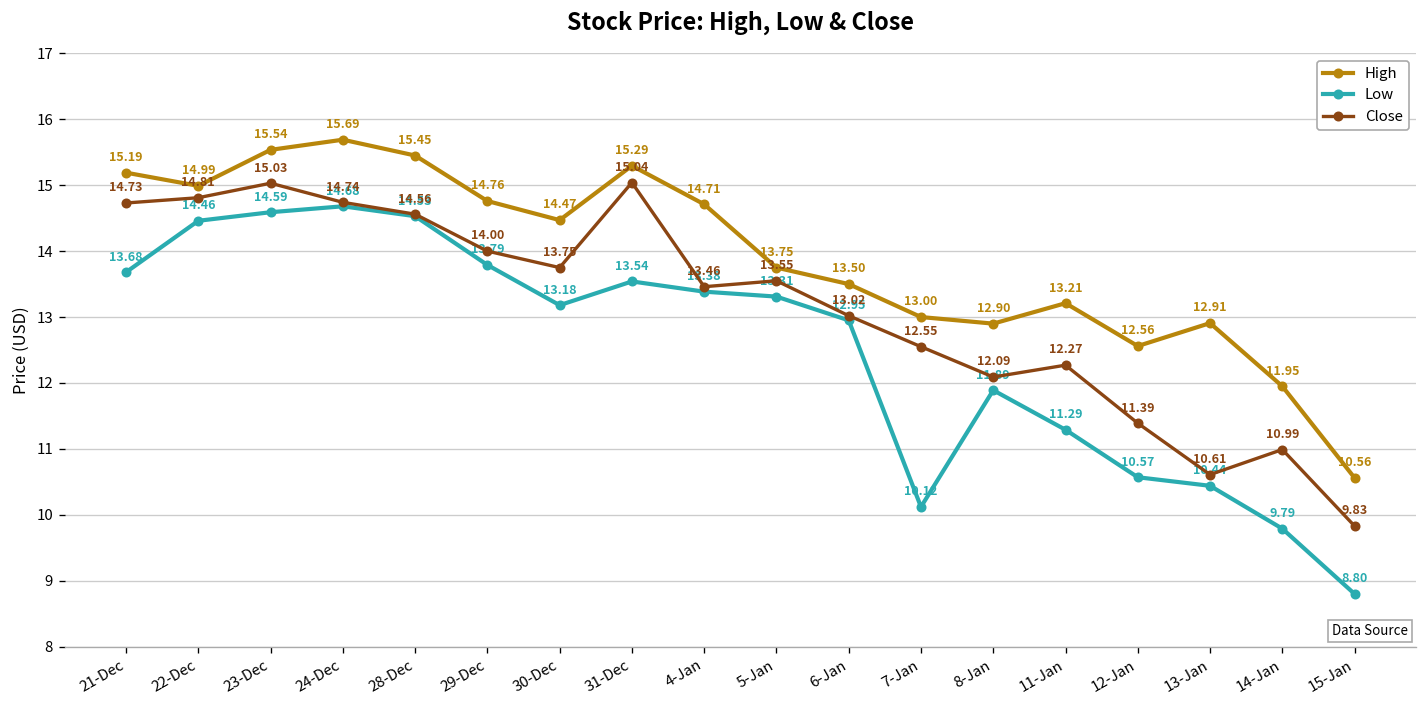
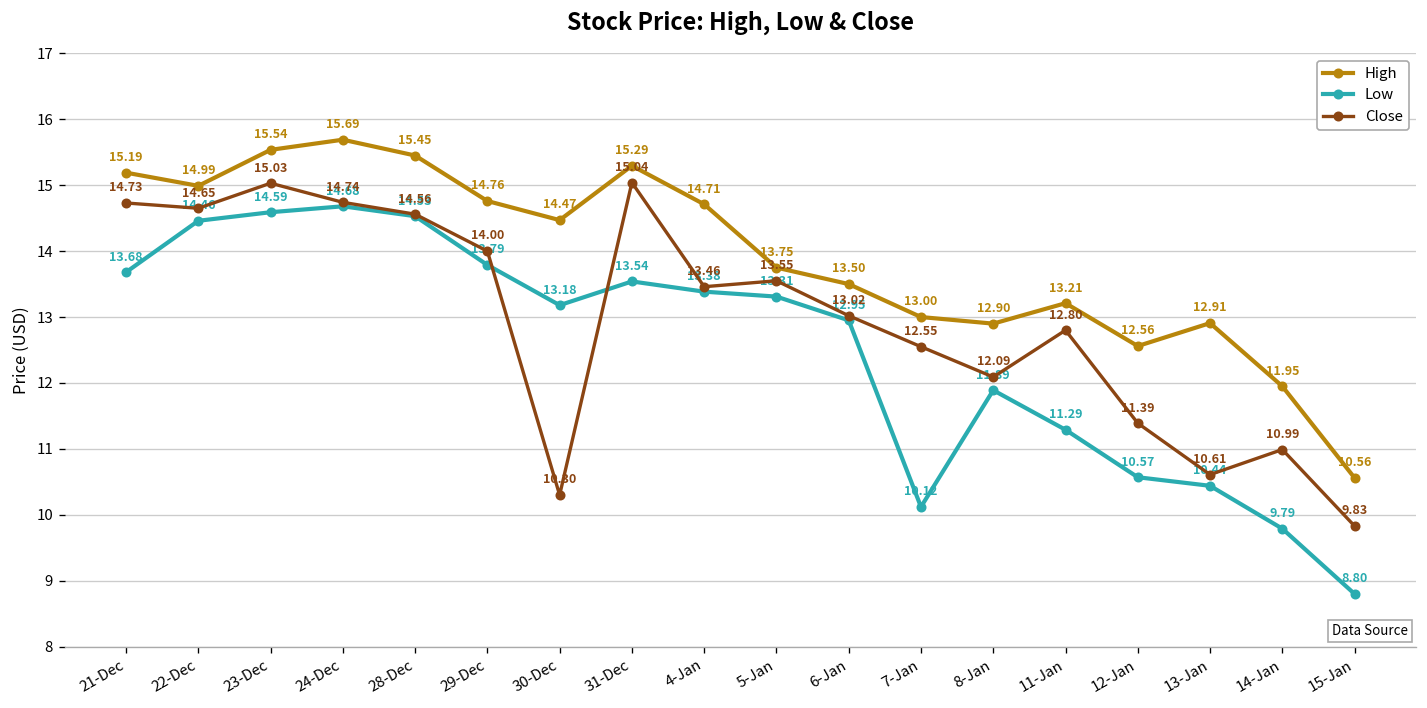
  {
    "High": {
      "21-Dec": 15.19,
      "22-Dec": 14.99,
      "23-Dec": 15.54,
      "24-Dec": 15.69,
      "28-Dec": 15.45,
      "29-Dec": 14.76,
      "30-Dec": 14.47,
      "31-Dec": 15.29,
      "4-Jan": 14.71,
      "5-Jan": 13.75,
      "6-Jan": 13.50,
      "7-Jan": 13.00,
      "8-Jan": 12.90,
      "11-Jan": 13.21,
      "12-Jan": 12.56,
      "13-Jan": 12.91,
      "14-Jan": 11.95,
      "15-Jan": 10.56
    },
    "Low": {
      "21-Dec": 13.68,
      "23-Dec": 14.59,
      "30-Dec": 13.18,
      "31-Dec": 13.54,
      "7-Jan": 10.12,
      "11-Jan": 11.29,
      "12-Jan": 10.57,
      "14-Jan": 9.79,
      "15-Jan": 8.80
    },
    "Close": {
      "21-Dec": 14.73,
-     "22-Dec": 14.81,
+     "22-Dec": 14.65,
      "23-Dec": 15.03,
      "29-Dec": 14.00,
-     "30-Dec": 13.75,
+     "30-Dec": 10.30,
      "7-Jan": 12.55,
      "8-Jan": 12.09,
-     "11-Jan": 12.27,
+     "11-Jan": 12.80,
      "12-Jan": 11.39,
      "13-Jan": 10.61,
      "14-Jan": 10.99,
      "15-Jan": 9.83
    }
  }
